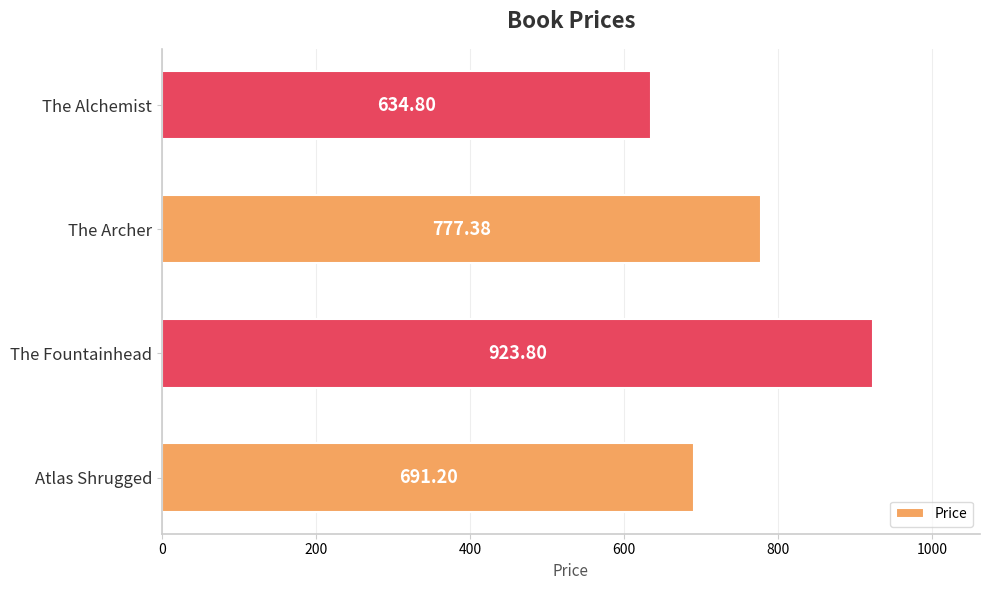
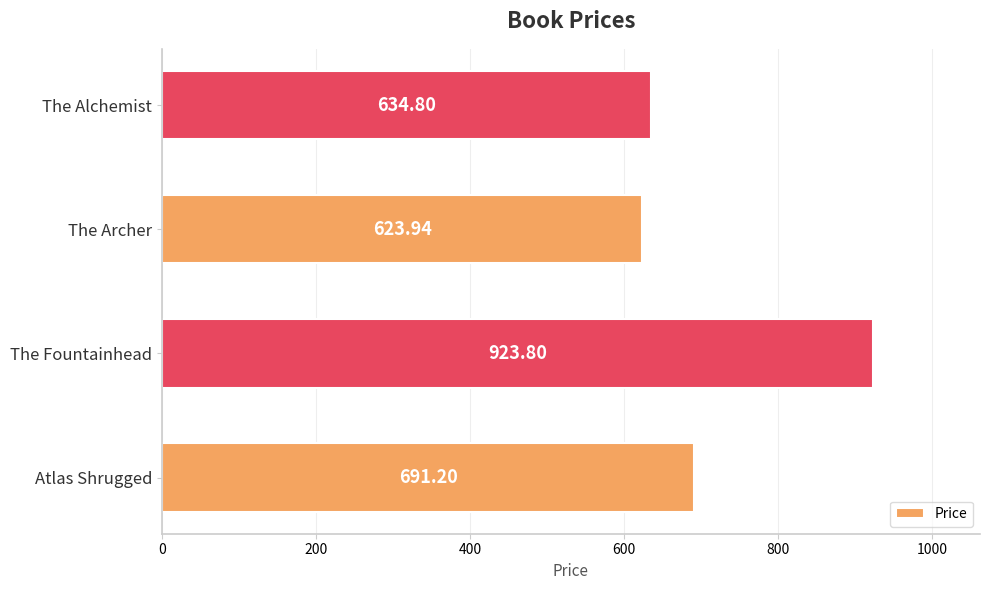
  {
    "The Alchemist": 634.80,
-   "The Archer": 777.38,
+   "The Archer": 623.94,
    "The Fountainhead": 923.80,
    "Atlas Shrugged": 691.20
  }
